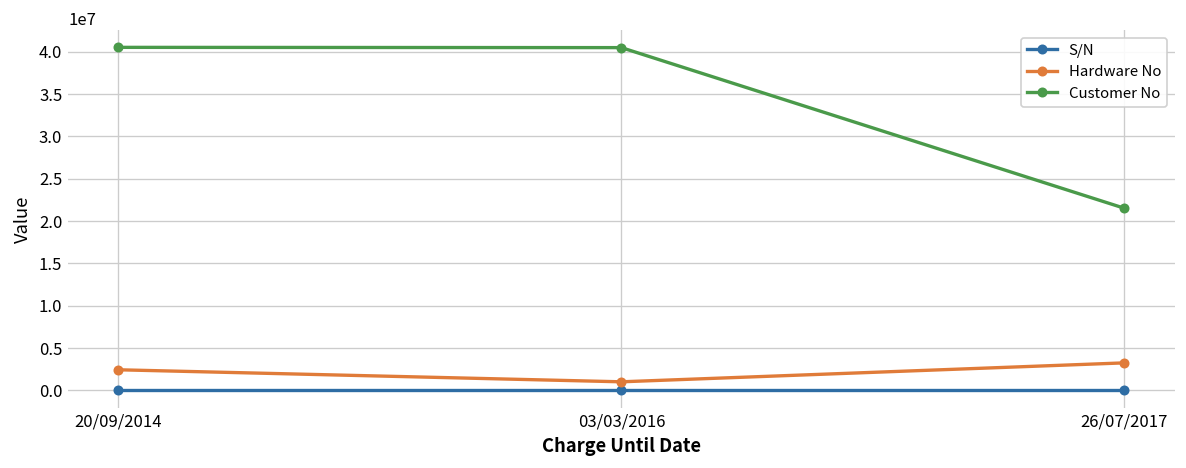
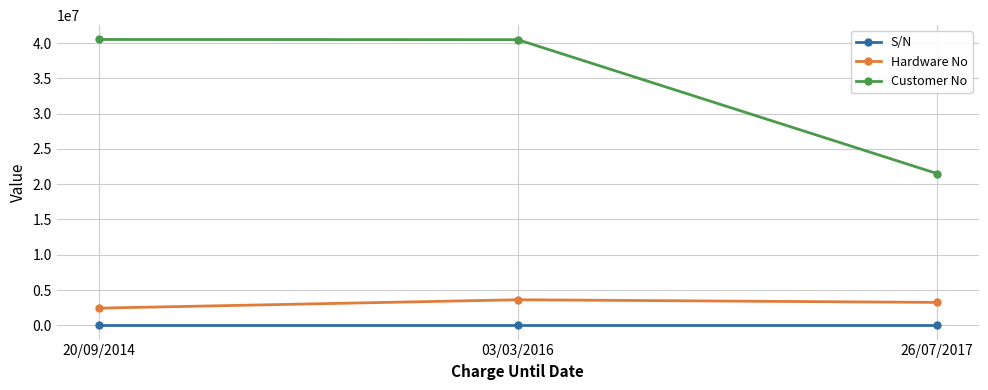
  {
    "S/N": {
      "20/09/2014": 0,
      "03/03/2016": 0,
      "26/07/2017": 0
    },
    "Hardware No": {
      "20/09/2014": 2000000,
-     "03/03/2016": 1000000,
+     "03/03/2016": 4000000,
      "26/07/2017": 3000000
    },
    "Customer No": {
      "20/09/2014": 41000000,
      "03/03/2016": 40000000,
      "26/07/2017": 22000000
    }
  }
